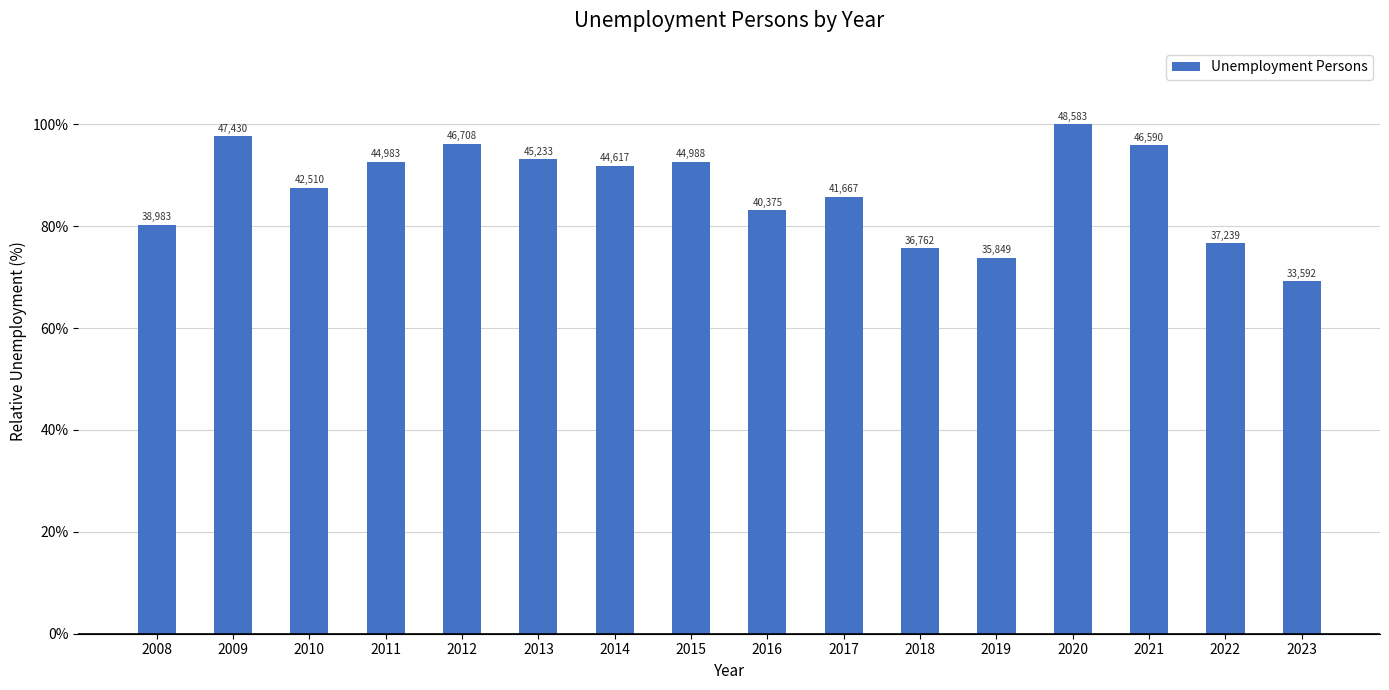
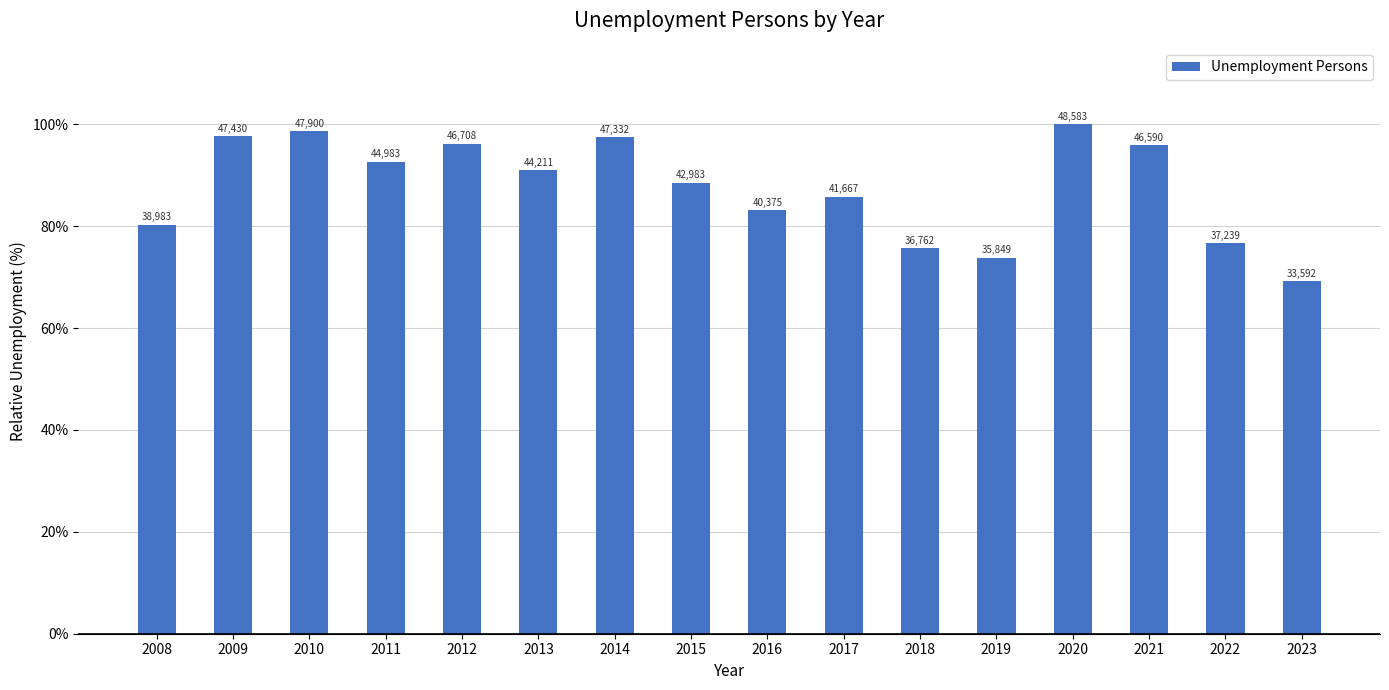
  {
-   "2010": "42,510",
-   "2013": "45,233",
-   "2014": "44,617",
-   "2015": "44,988"
+   "2010": "47,900",
+   "2013": "44,211",
+   "2014": "47,332",
+   "2015": "42,983"
  }
